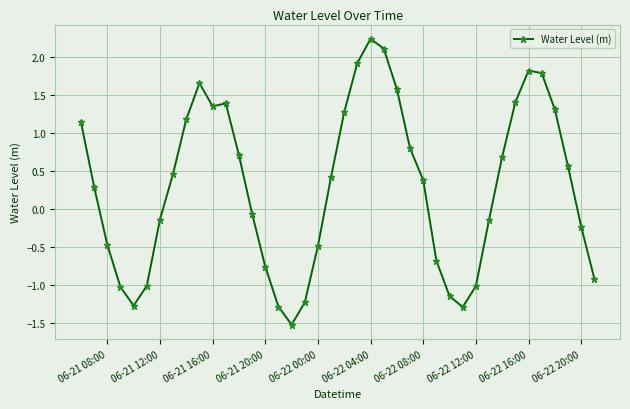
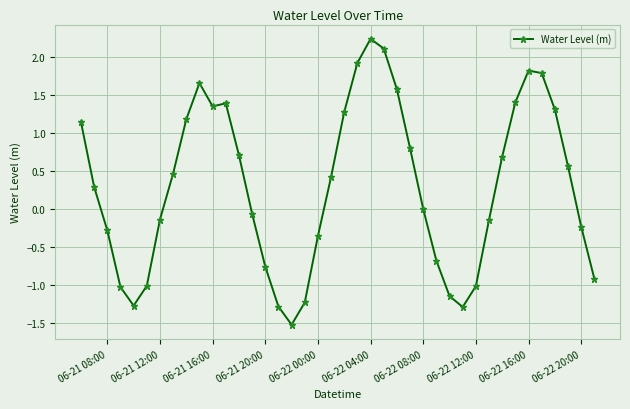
  {
-   "06-21 08:00": -0.5,
+   "06-21 08:00": -0.3,
    "06-21 12:00": -0.1,
    "06-21 16:00": 1.4,
    "06-21 20:00": -0.8,
-   "06-22 00:00": -0.5,
+   "06-22 00:00": -0.4,
    "06-22 04:00": 2.2,
-   "06-22 08:00": 0.4,
+   "06-22 08:00": 0.0,
    "06-22 12:00": -1.0,
    "06-22 16:00": 1.8,
    "06-22 20:00": -0.2
  }
